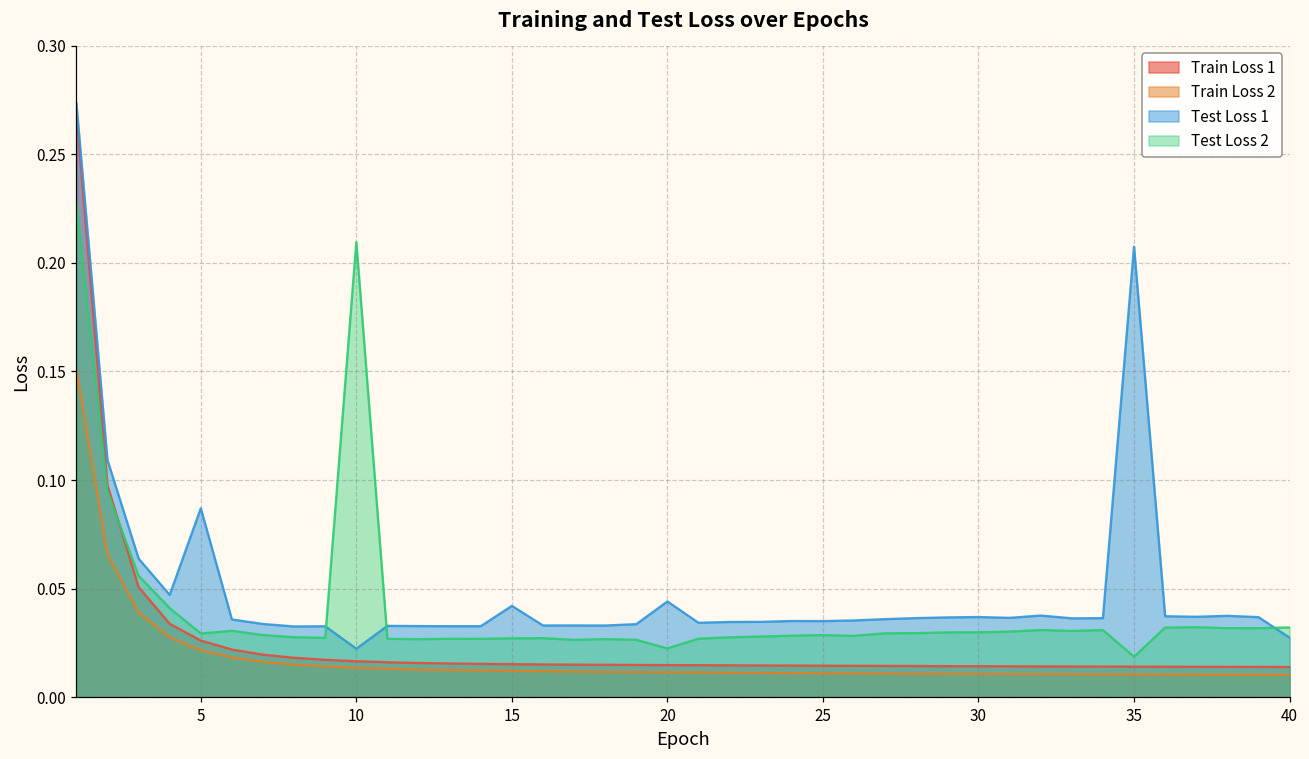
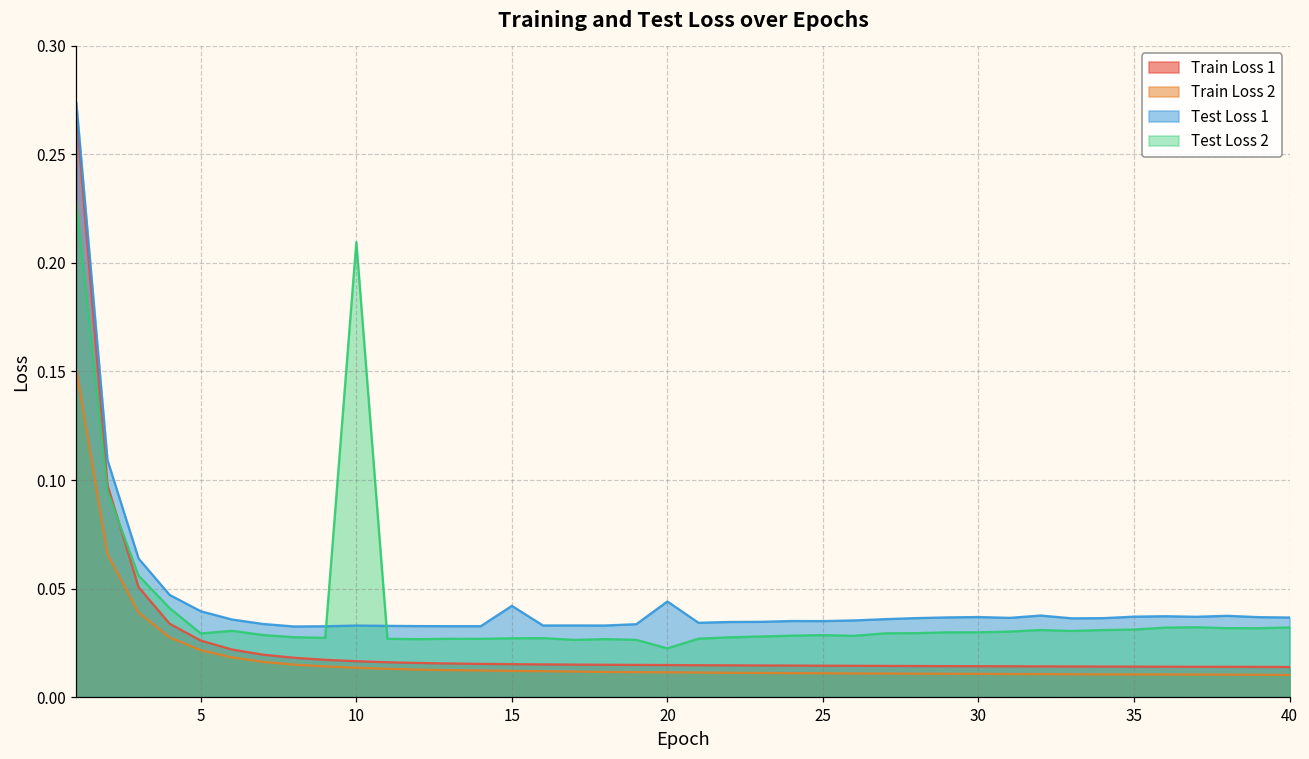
  {
    "Test Loss 1": {
-     "5": 0.087,
-     "10": 0.022,
+     "5": 0.040,
+     "10": 0.033,
      "15": 0.042,
      "20": 0.044,
      "25": 0.035,
      "30": 0.037,
-     "35": 0.208,
-     "40": 0.027
+     "35": 0.037,
+     "40": 0.037
    },
    "Test Loss 2": {
      "5": 0.029,
      "10": 0.210,
      "15": 0.027,
      "20": 0.022,
      "25": 0.029,
      "30": 0.030,
-     "35": 0.019,
+     "35": 0.031,
      "40": 0.032
    }
  }
